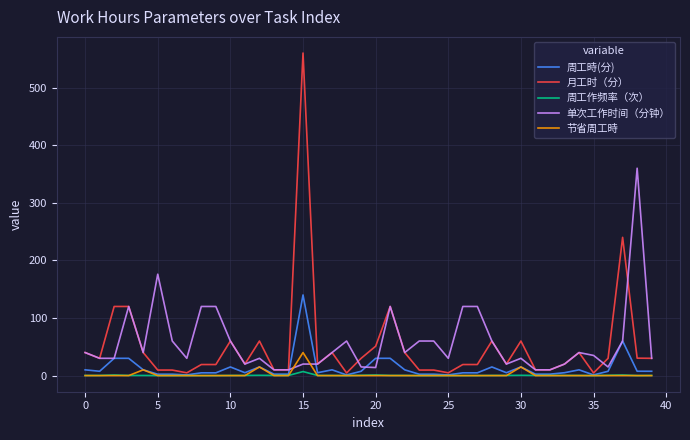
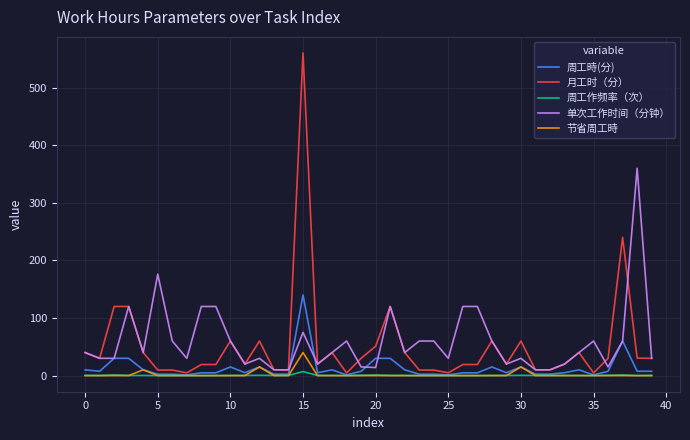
  {
    "周工時(分)": {
      "0": 10,
      "10": 20,
      "15": 140,
      "20": 30
    },
    "月工时（分）": {
      "5": 10,
      "15": 560,
      "20": 50,
      "30": 60
    },
    "周工作频率（次）": {
      "15": 10,
      "30": 0
    },
    "单次工作时间（分钟）": {
      "5": 180,
-     "15": 20,
+     "15": 80,
      "20": 10,
      "25": 30,
      "30": 30,
-     "35": 40
+     "35": 60
    },
    "节省周工時": {
      "15": 40
    }
  }
